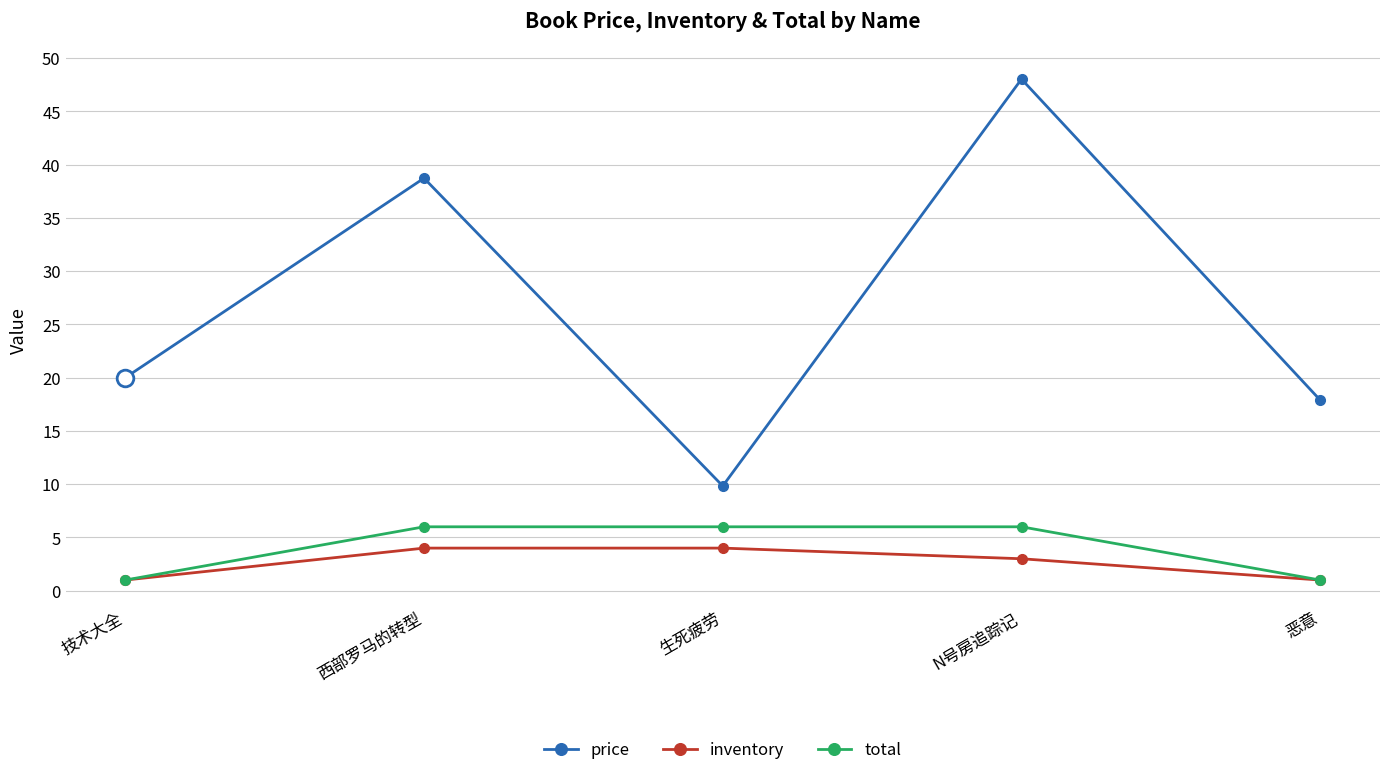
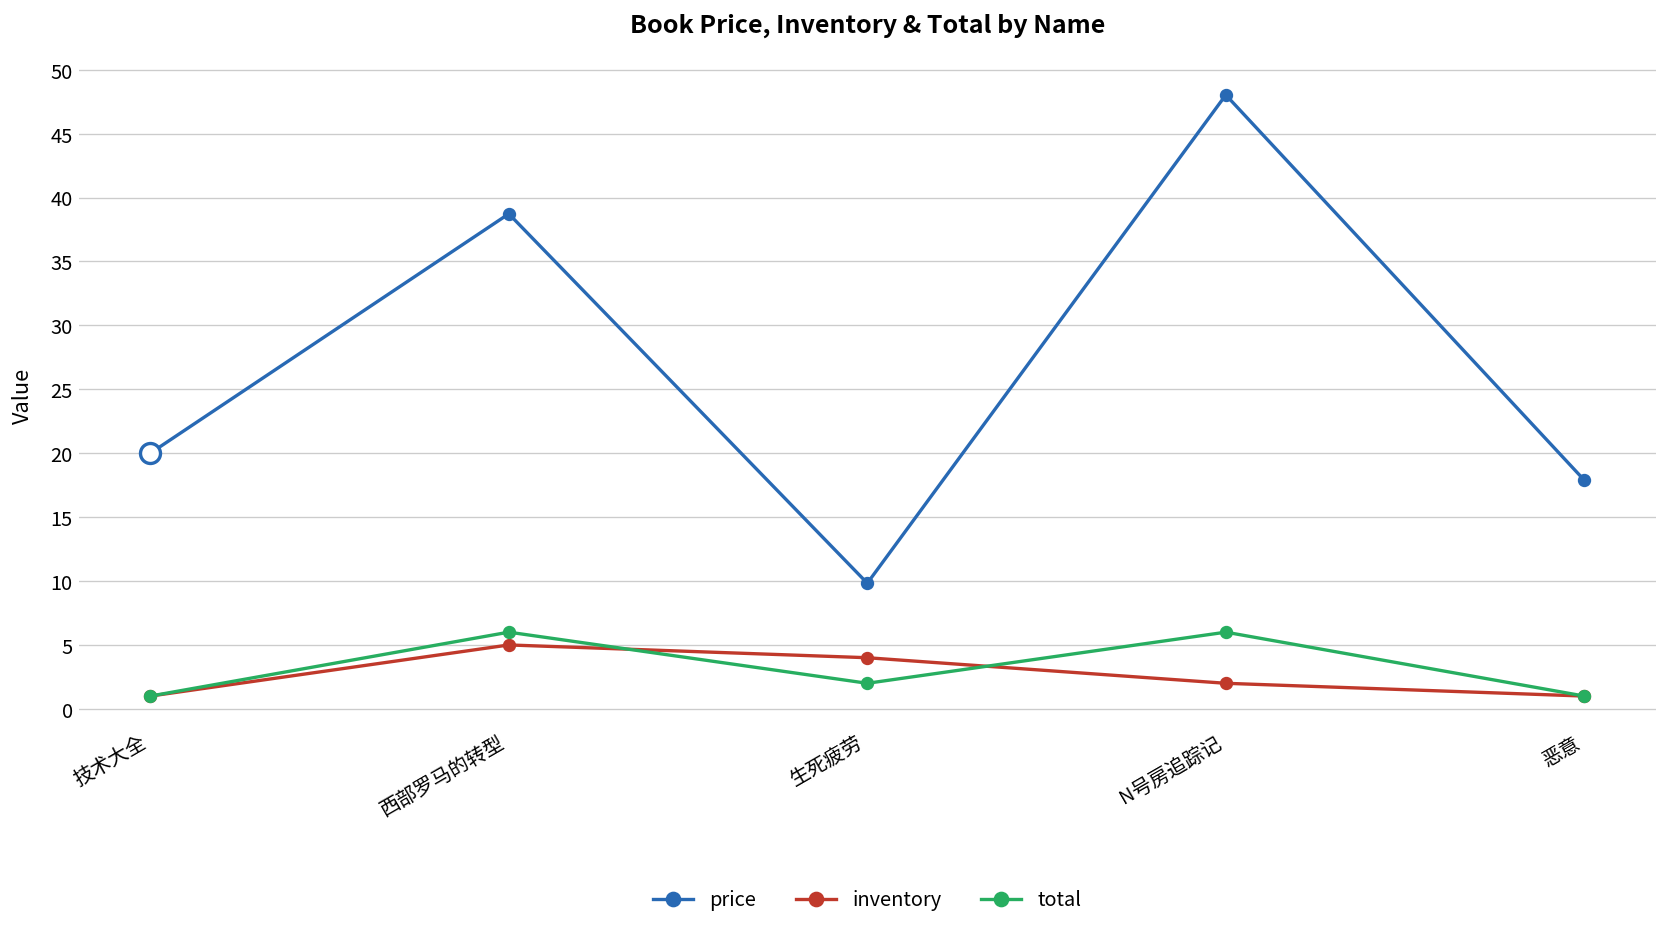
  {
    "inventory": {
-     "西部罗马的转型": 4,
+     "西部罗马的转型": 5,
      "生死疲劳": 4,
-     "N号房追踪记": 3
+     "N号房追踪记": 2
    },
    "total": {
      "西部罗马的转型": 6,
-     "生死疲劳": 6,
+     "生死疲劳": 2,
      "N号房追踪记": 6
    }
  }
